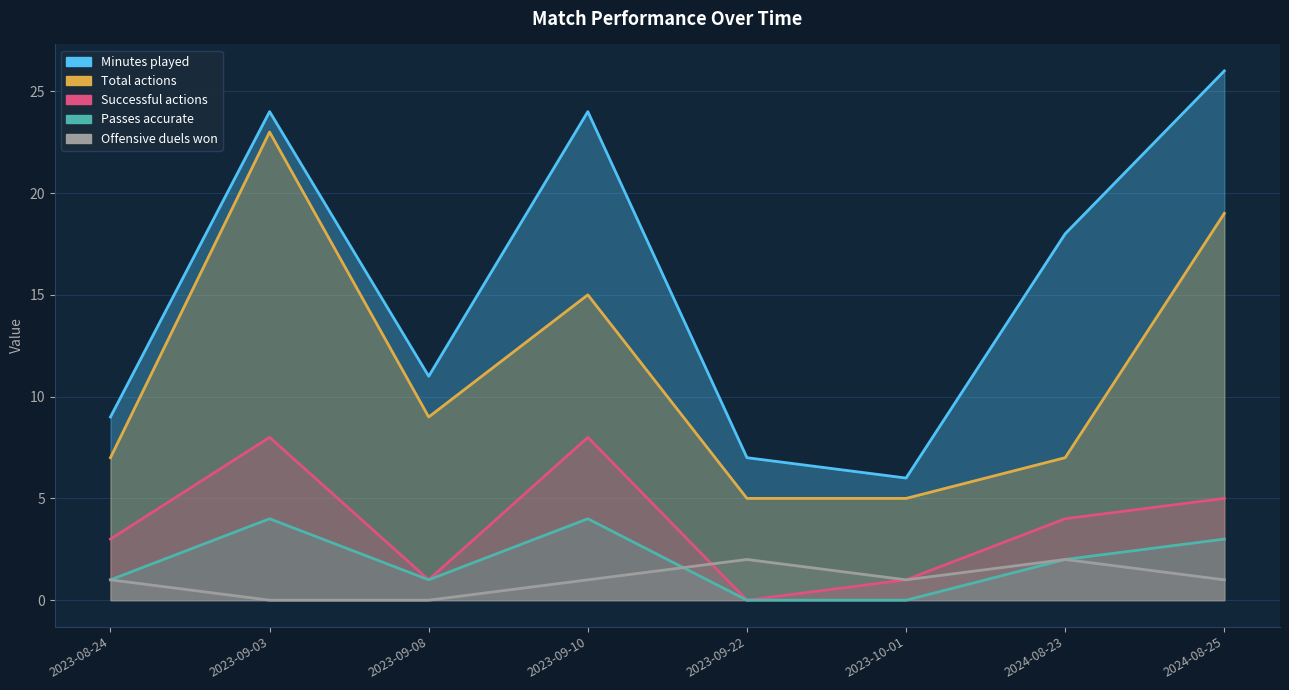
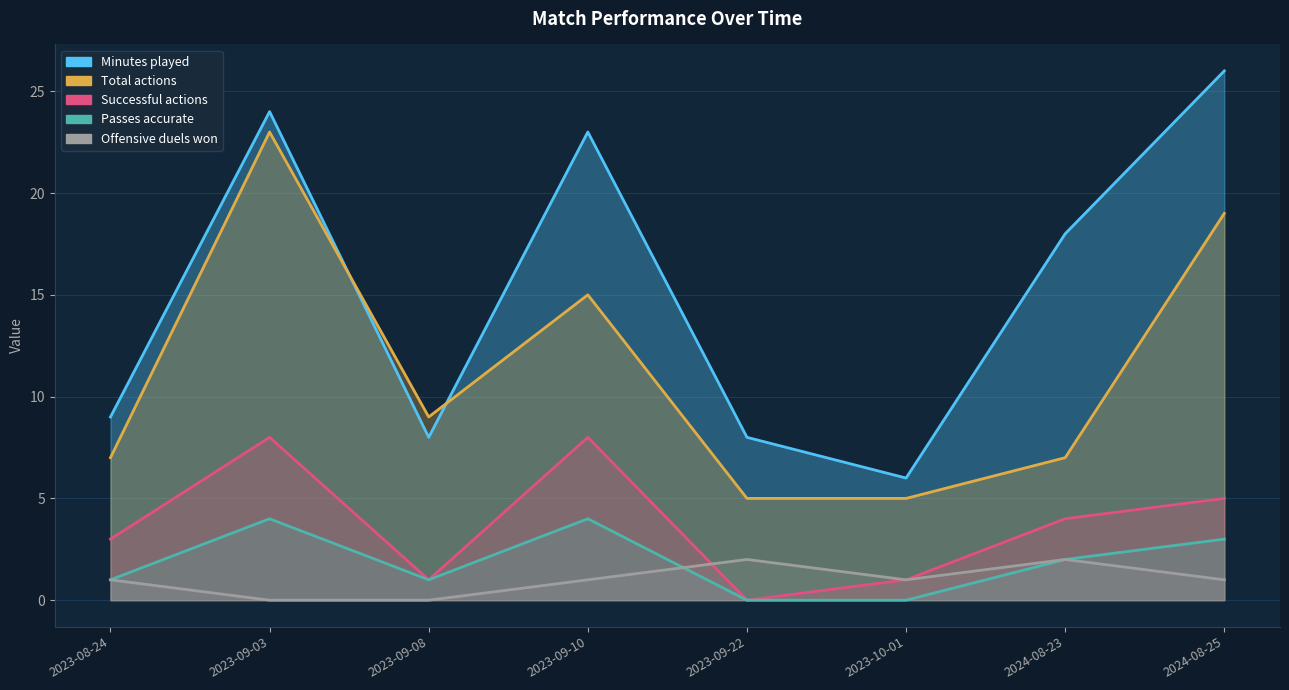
  {
    "Minutes played": {
      "2023-08-24": 9,
      "2023-09-03": 24,
-     "2023-09-08": 11,
-     "2023-09-10": 24,
-     "2023-09-22": 7,
+     "2023-09-08": 8,
+     "2023-09-10": 23,
+     "2023-09-22": 8,
      "2023-10-01": 6,
      "2024-08-23": 18,
      "2024-08-25": 26
    }
  }
